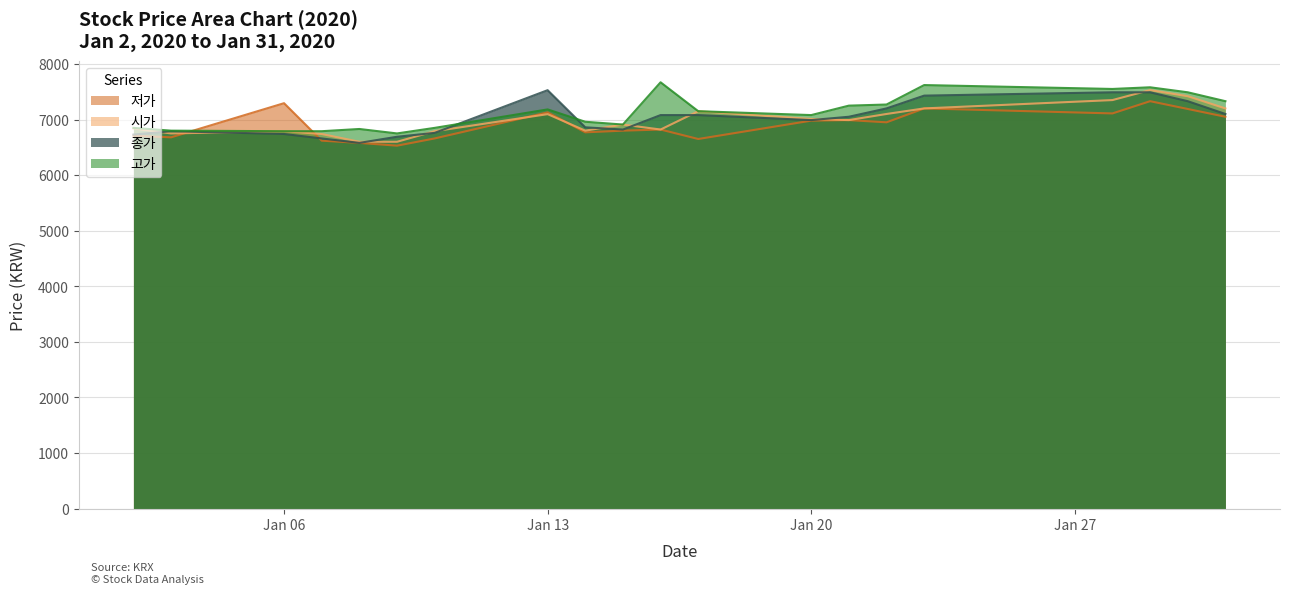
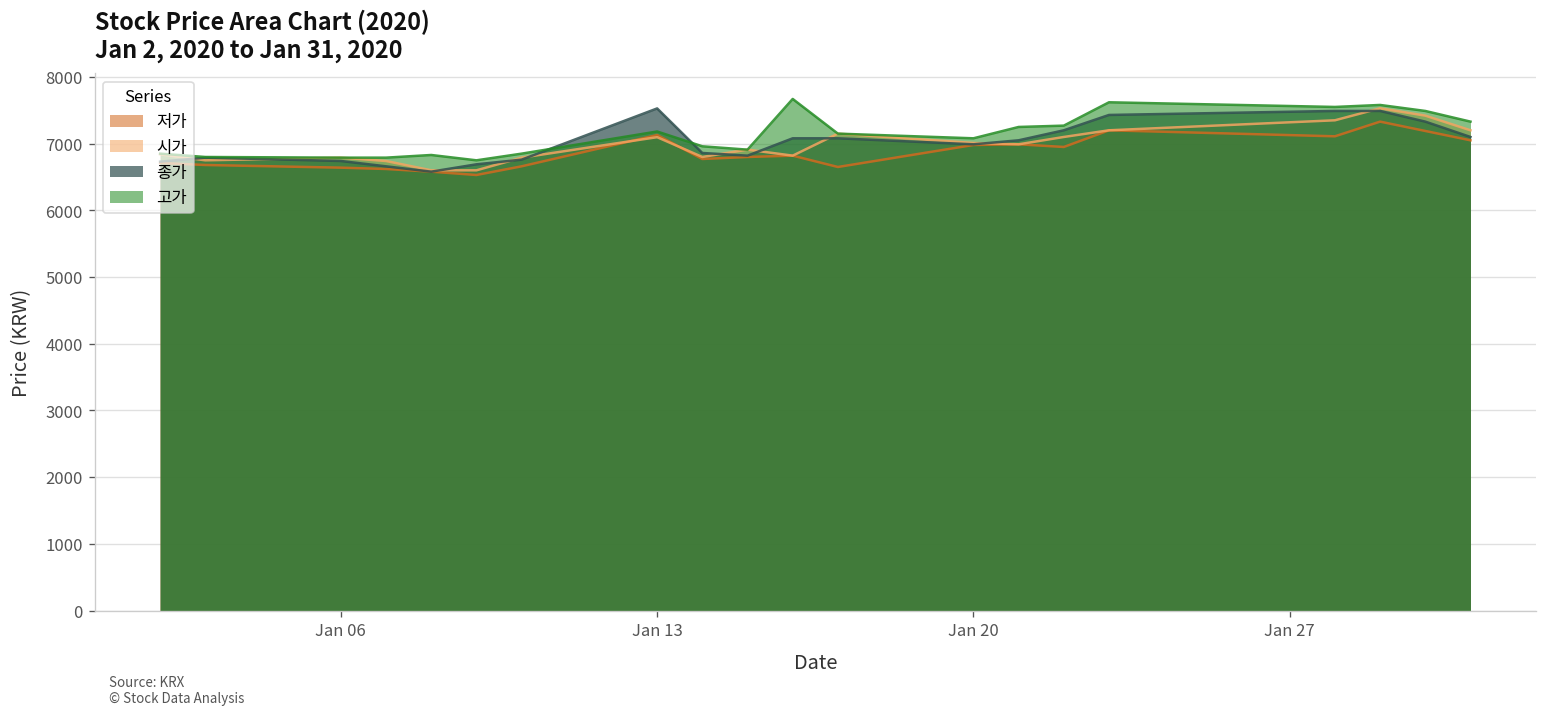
  {
    "저가": {
-     "Jan 06": 7300
+     "Jan 06": 6600
    },
    "종가": {
      "Jan 06": 6700,
      "Jan 13": 7500
    },
    "고가": {
      "Jan 13": 7200,
      "Jan 20": 7100
    }
  }
